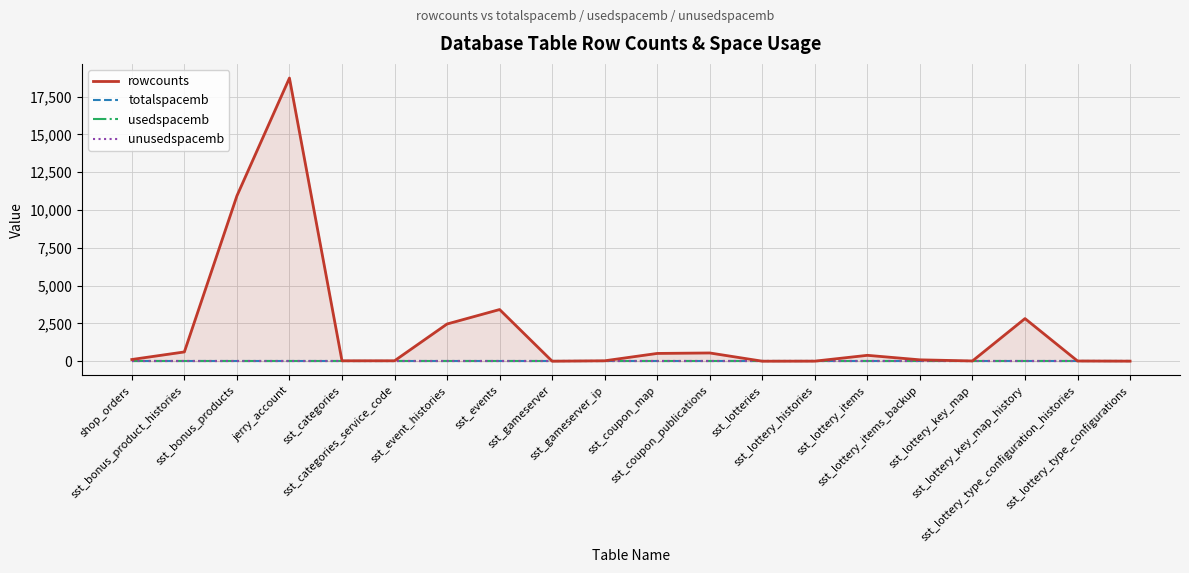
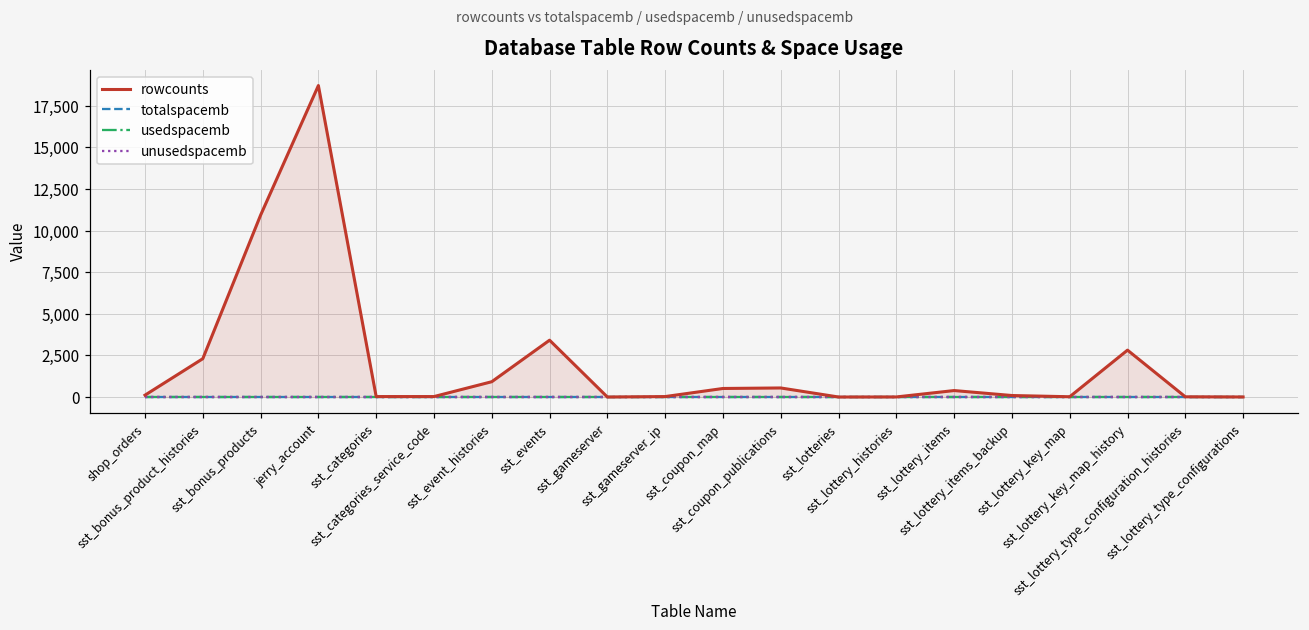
  {
    "rowcounts": {
-     "sst_bonus_product_histories": "600",
+     "sst_bonus_product_histories": "2,300",
      "sst_bonus_products": "10,900",
      "jerry_account": "18,700",
-     "sst_event_histories": "2,500",
+     "sst_event_histories": "900",
      "sst_events": "3,400",
      "sst_coupon_map": "500",
      "sst_coupon_publications": "500",
      "sst_lottery_items": "400",
      "sst_lottery_key_map_history": "2,800"
    },
    "unusedspacemb": {
      "sst_bonus_product_histories": "0",
      "sst_bonus_products": "0",
      "jerry_account": "0",
      "sst_event_histories": "0",
      "sst_events": "0",
      "sst_coupon_map": "0",
      "sst_coupon_publications": "0",
      "sst_lottery_items": "0",
      "sst_lottery_key_map_history": "0"
    }
  }
